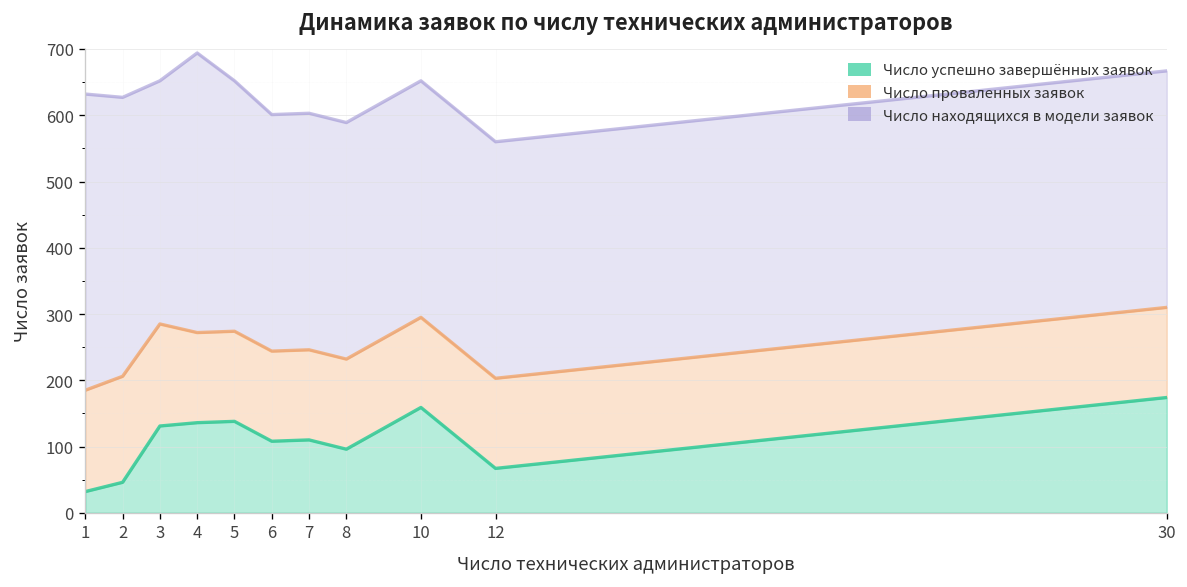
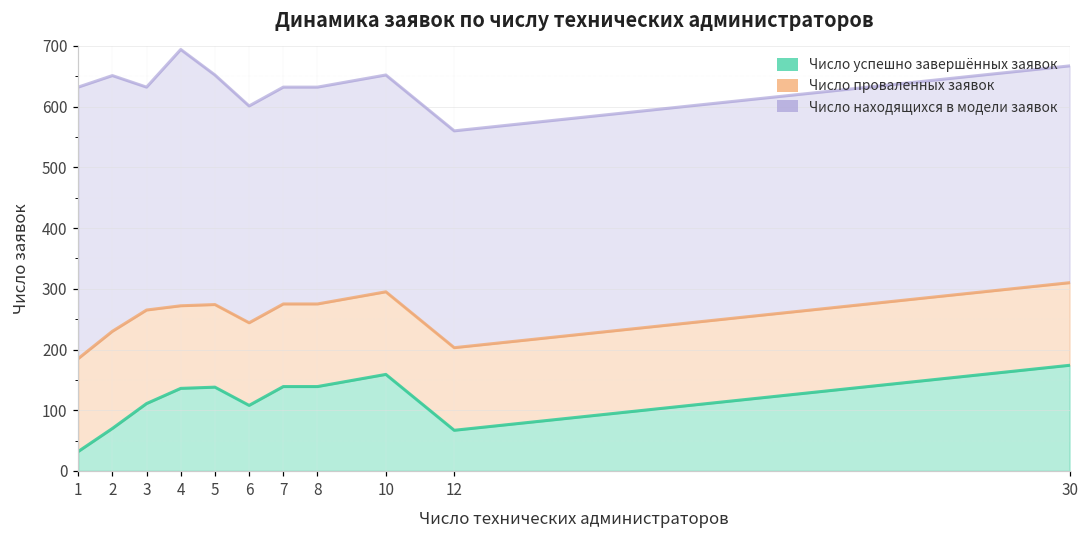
  {
    "Число успешно завершённых заявок": {
      "1": 30,
-     "2": 50,
-     "3": 130,
+     "2": 70,
+     "3": 110,
      "4": 140,
      "5": 140,
      "6": 110,
-     "7": 110,
-     "8": 100,
+     "7": 140,
+     "8": 140,
      "10": 160,
      "12": 70,
      "30": 170
    },
    "Число проваленных заявок": {
      "1": 150,
      "2": 160,
      "3": 150,
      "4": 140,
      "5": 140,
      "6": 140,
      "7": 140,
      "8": 140,
      "10": 140,
      "12": 140,
      "30": 140
    },
    "Число находящихся в модели заявок": {
      "1": 450,
      "2": 420,
      "3": 370,
      "4": 420,
      "5": 380,
      "6": 360,
      "7": 360,
      "8": 360,
      "10": 360,
      "12": 360,
      "30": 360
    }
  }
